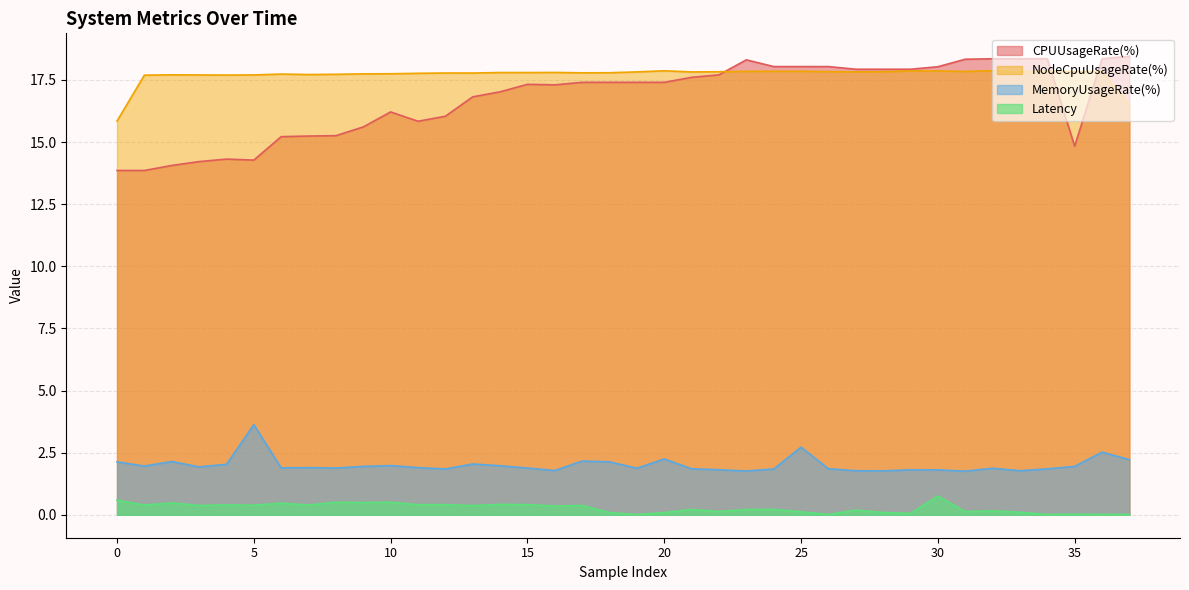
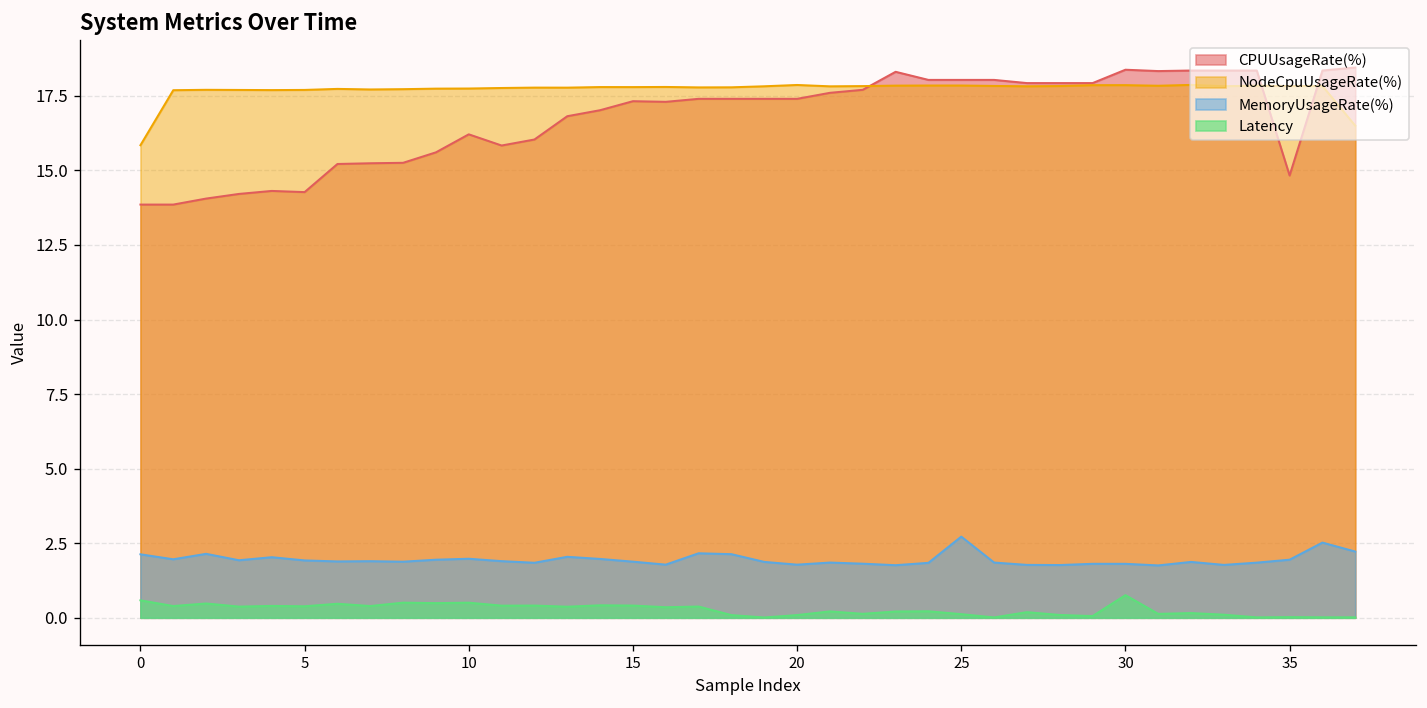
  {
    "CPUUsageRate(%)": {
      "0": 13.9,
      "5": 14.3,
      "10": 16.2,
      "15": 17.3,
      "20": 17.4,
      "25": 18.0,
-     "30": 18.0,
+     "30": 18.4,
      "35": 14.8
    },
    "NodeCpuUsageRate(%)": {
      "0": 15.8,
      "5": 17.7,
      "10": 17.7,
      "15": 17.8,
      "20": 17.9,
      "25": 17.8,
      "30": 17.9
    },
    "MemoryUsageRate(%)": {
      "0": 2.1,
-     "5": 3.6,
+     "5": 1.9,
      "10": 2.0,
      "15": 1.9,
-     "20": 2.2,
+     "20": 1.8,
      "25": 2.7,
      "30": 1.8,
      "35": 1.9
    },
    "Latency": {
      "0": 0.6,
      "5": 0.4,
      "10": 0.5,
      "15": 0.4,
      "20": 0.1,
      "25": 0.1,
      "30": 0.8,
      "35": 0.0
    }
  }
